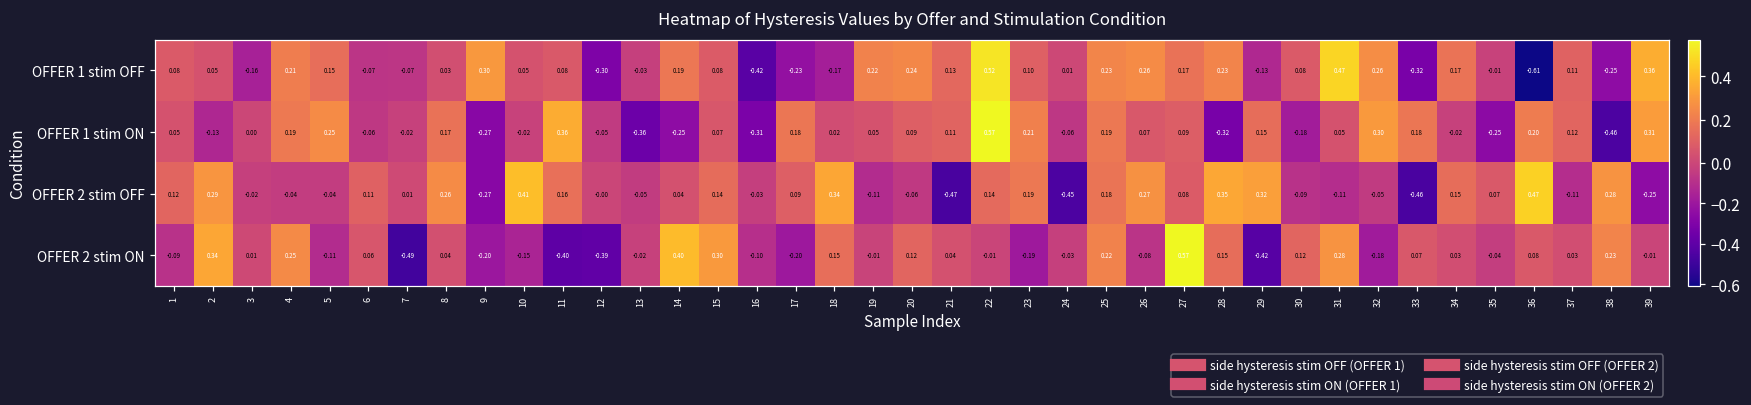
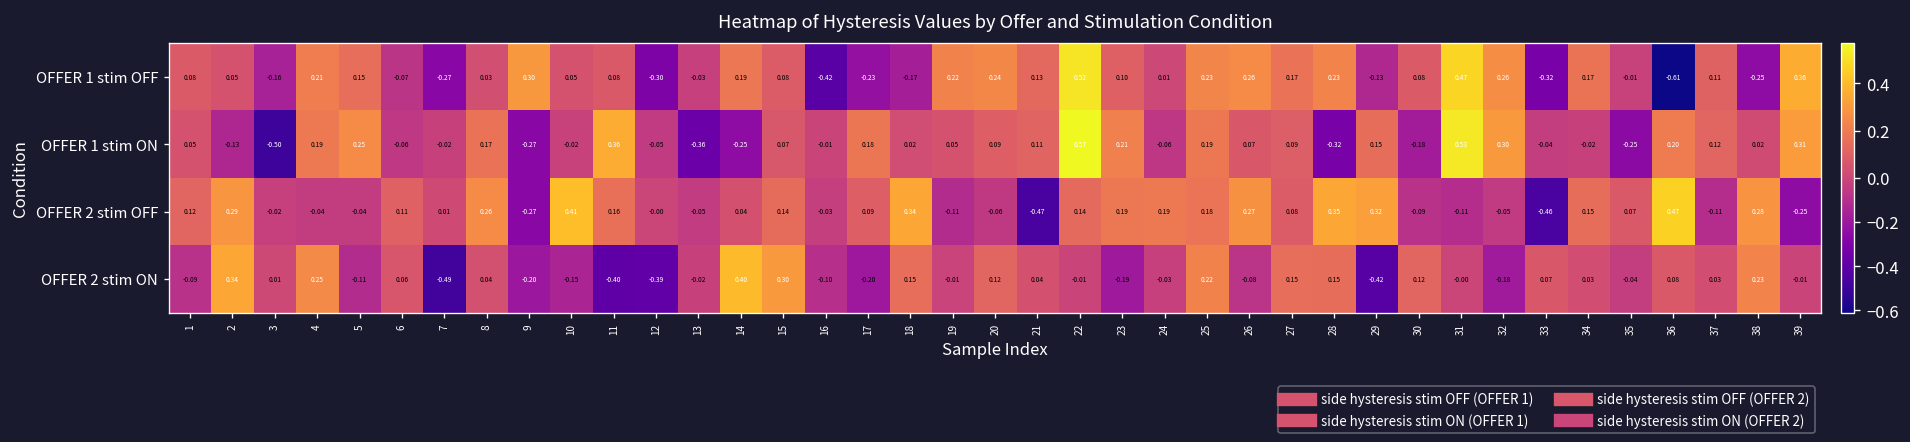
  {
    "OFFER 1 stim OFF": {
      "1": 0.08,
      "2": 0.05,
      "3": -0.16,
      "4": 0.21,
      "5": 0.15,
      "6": -0.07,
-     "7": -0.07,
+     "7": -0.27,
      "8": 0.03,
      "9": 0.30,
      "10": 0.05,
      "11": 0.08,
      "12": -0.30,
      "13": -0.03,
      "14": 0.19,
      "15": 0.08,
      "16": -0.42,
      "17": -0.23,
      "18": -0.17,
      "19": 0.22,
      "20": 0.24,
      "21": 0.13,
      "22": 0.52,
      "23": 0.10,
      "24": 0.01,
      "25": 0.23,
      "26": 0.26,
      "27": 0.17,
      "28": 0.23,
      "29": -0.13,
      "30": 0.08,
      "31": 0.47,
      "32": 0.26,
      "33": -0.32,
      "34": 0.17,
      "35": -0.01,
      "36": -0.61,
      "37": 0.11,
      "38": -0.25,
      "39": 0.36
    },
    "OFFER 1 stim ON": {
      "1": 0.05,
      "2": -0.13,
-     "3": 0.00,
+     "3": -0.50,
      "4": 0.19,
      "5": 0.25,
      "6": -0.06,
      "7": -0.02,
      "8": 0.17,
      "9": -0.27,
      "10": -0.02,
      "11": 0.36,
      "12": -0.05,
      "13": -0.36,
      "14": -0.25,
      "15": 0.07,
-     "16": -0.31,
+     "16": -0.01,
      "17": 0.18,
      "18": 0.02,
      "19": 0.05,
      "20": 0.09,
      "21": 0.11,
      "22": 0.57,
      "23": 0.21,
      "24": -0.06,
      "25": 0.19,
      "26": 0.07,
      "27": 0.09,
      "28": -0.32,
      "29": 0.15,
      "30": -0.18,
-     "31": 0.05,
+     "31": 0.53,
      "32": 0.30,
-     "33": 0.18,
+     "33": -0.04,
      "34": -0.02,
      "35": -0.25,
      "36": 0.20,
      "37": 0.12,
-     "38": -0.46,
+     "38": 0.02,
      "39": 0.31
    },
    "OFFER 2 stim OFF": {
      "1": 0.12,
      "2": 0.29,
      "3": -0.02,
      "4": -0.04,
      "5": -0.04,
      "6": 0.11,
      "7": 0.01,
      "8": 0.26,
      "9": -0.27,
      "10": 0.41,
      "11": 0.16,
      "12": -0.00,
      "13": -0.05,
      "14": 0.04,
      "15": 0.14,
      "16": -0.03,
      "17": 0.09,
      "18": 0.34,
      "19": -0.11,
      "20": -0.06,
      "21": -0.47,
      "22": 0.14,
      "23": 0.19,
-     "24": -0.45,
+     "24": 0.19,
      "25": 0.18,
      "26": 0.27,
      "27": 0.08,
      "28": 0.35,
      "29": 0.32,
      "30": -0.09,
      "31": -0.11,
      "32": -0.05,
      "33": -0.46,
      "34": 0.15,
      "35": 0.07,
      "36": 0.47,
      "37": -0.11,
      "38": 0.28,
      "39": -0.25
    },
    "OFFER 2 stim ON": {
      "1": -0.09,
      "2": 0.34,
      "3": 0.01,
      "4": 0.25,
      "5": -0.11,
      "6": 0.06,
      "7": -0.49,
      "8": 0.04,
      "9": -0.20,
      "10": -0.15,
      "11": -0.40,
      "12": -0.39,
      "13": -0.02,
      "14": 0.40,
      "15": 0.30,
      "16": -0.10,
      "17": -0.20,
      "18": 0.15,
      "19": -0.01,
      "20": 0.12,
      "21": 0.04,
      "22": -0.01,
      "23": -0.19,
      "24": -0.03,
      "25": 0.22,
      "26": -0.08,
-     "27": 0.57,
+     "27": 0.15,
      "28": 0.15,
      "29": -0.42,
      "30": 0.12,
-     "31": 0.28,
+     "31": -0.00,
      "32": -0.18,
      "33": 0.07,
      "34": 0.03,
      "35": -0.04,
      "36": 0.08,
      "37": 0.03,
      "38": 0.23,
      "39": -0.01
    }
  }
